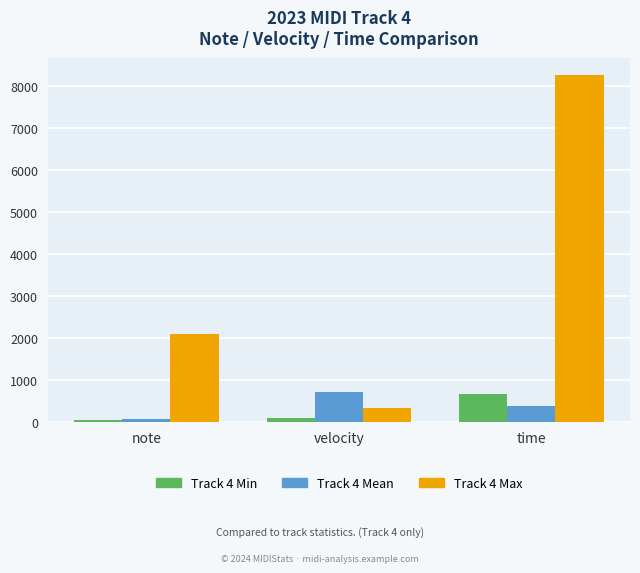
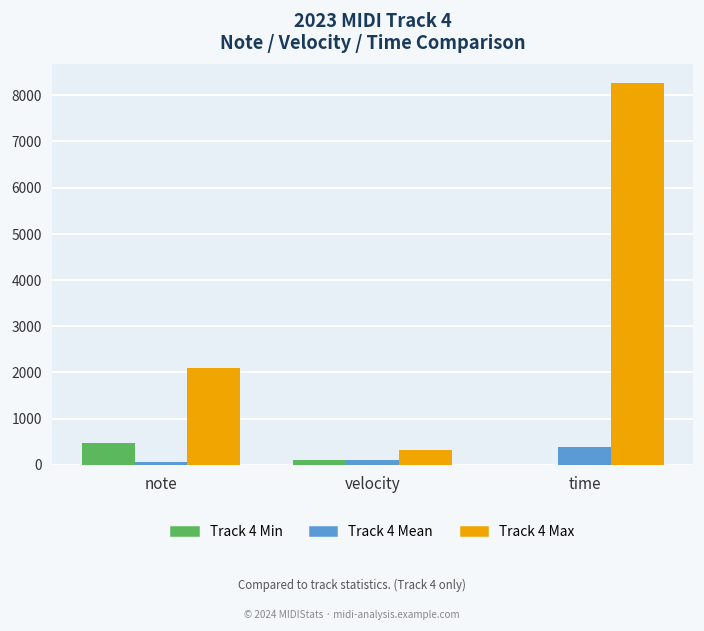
  {
    "Track 4 Min": {
-     "note": 100,
+     "note": 500,
      "velocity": 100,
-     "time": 700
+     "time": 0
    },
    "Track 4 Mean": {
      "note": 100,
-     "velocity": 700,
+     "velocity": 100,
      "time": 400
    },
    "Track 4 Max": {
      "note": 2100,
      "velocity": 300,
      "time": 8300
    }
  }
